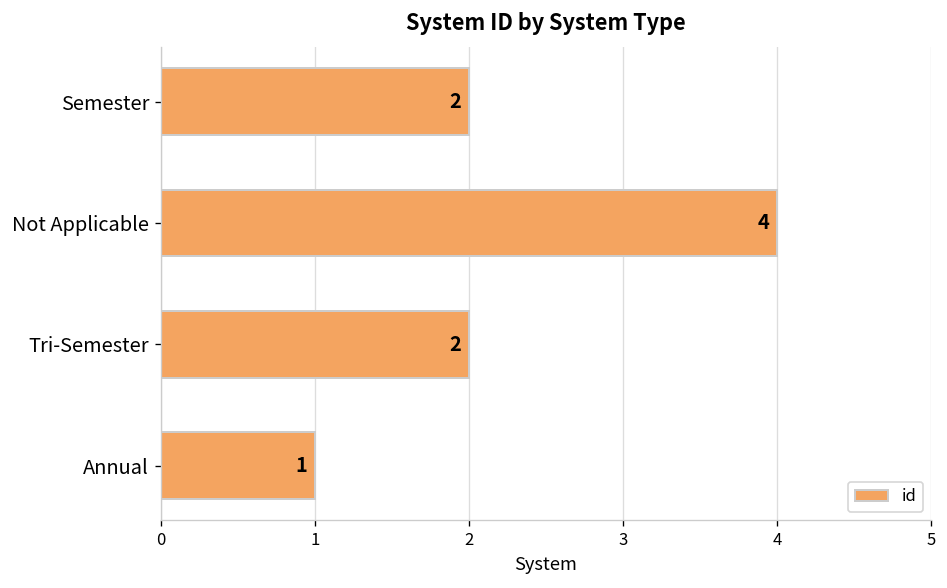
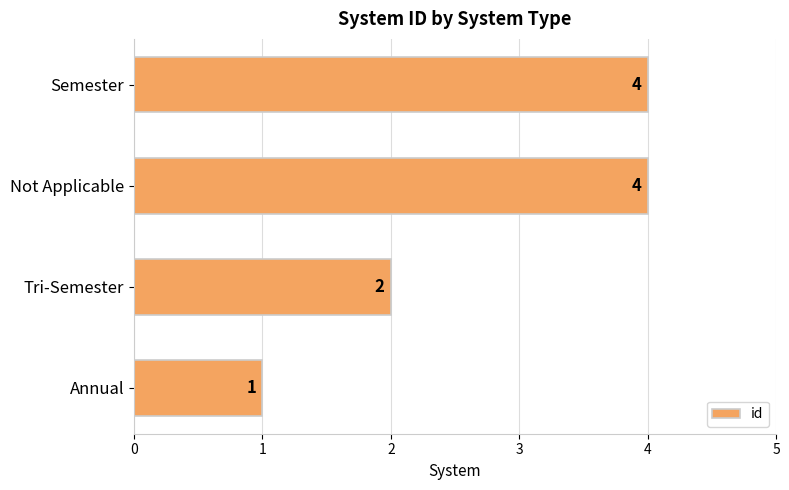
  {
-   "Semester": 2,
+   "Semester": 4,
    "Not Applicable": 4,
    "Tri-Semester": 2,
    "Annual": 1
  }
